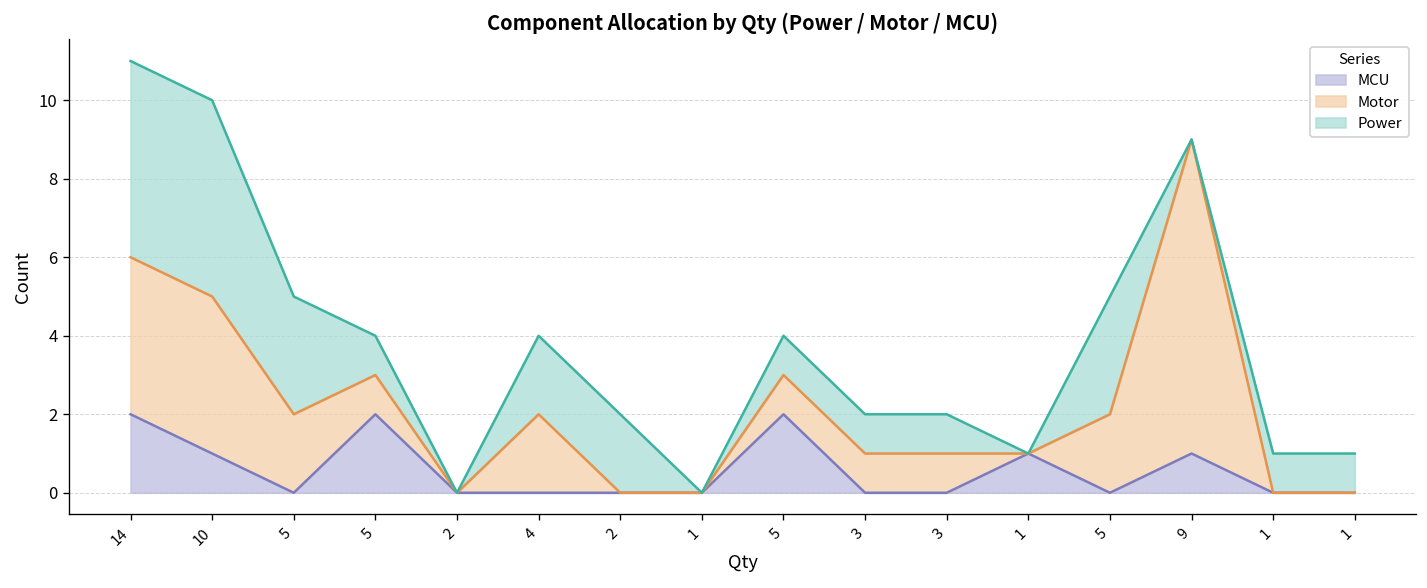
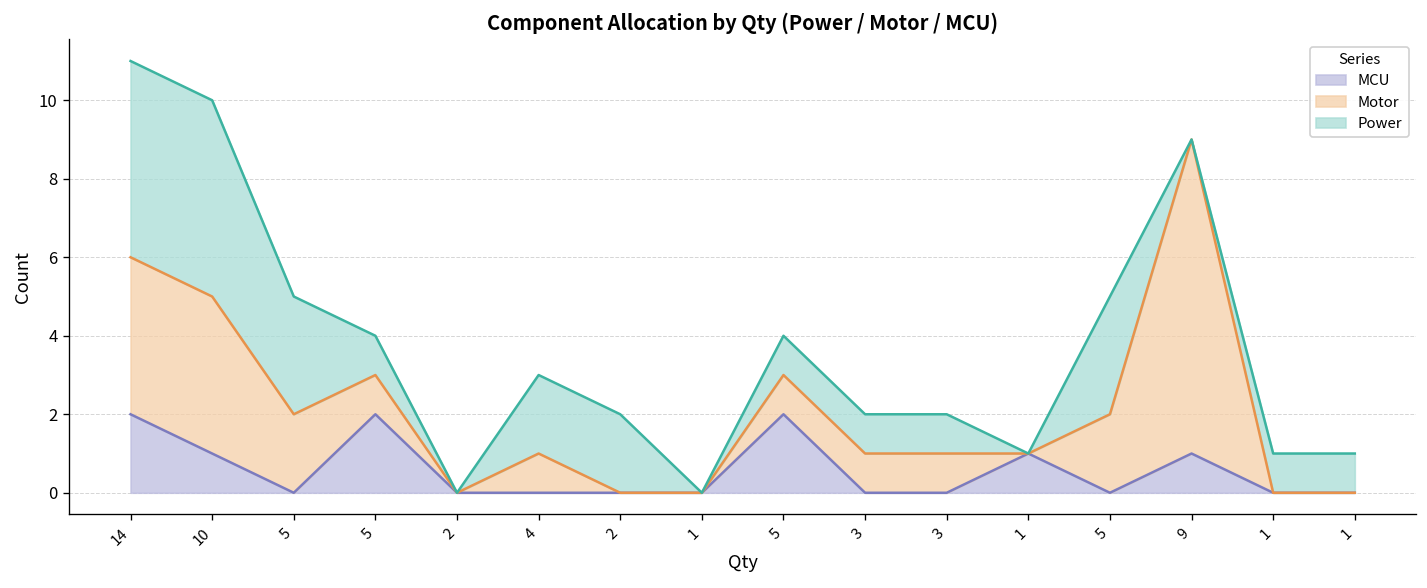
  {
    "Motor": {
      "14": 4,
      "10": 4,
-     "4": 2
+     "4": 1
    }
  }
